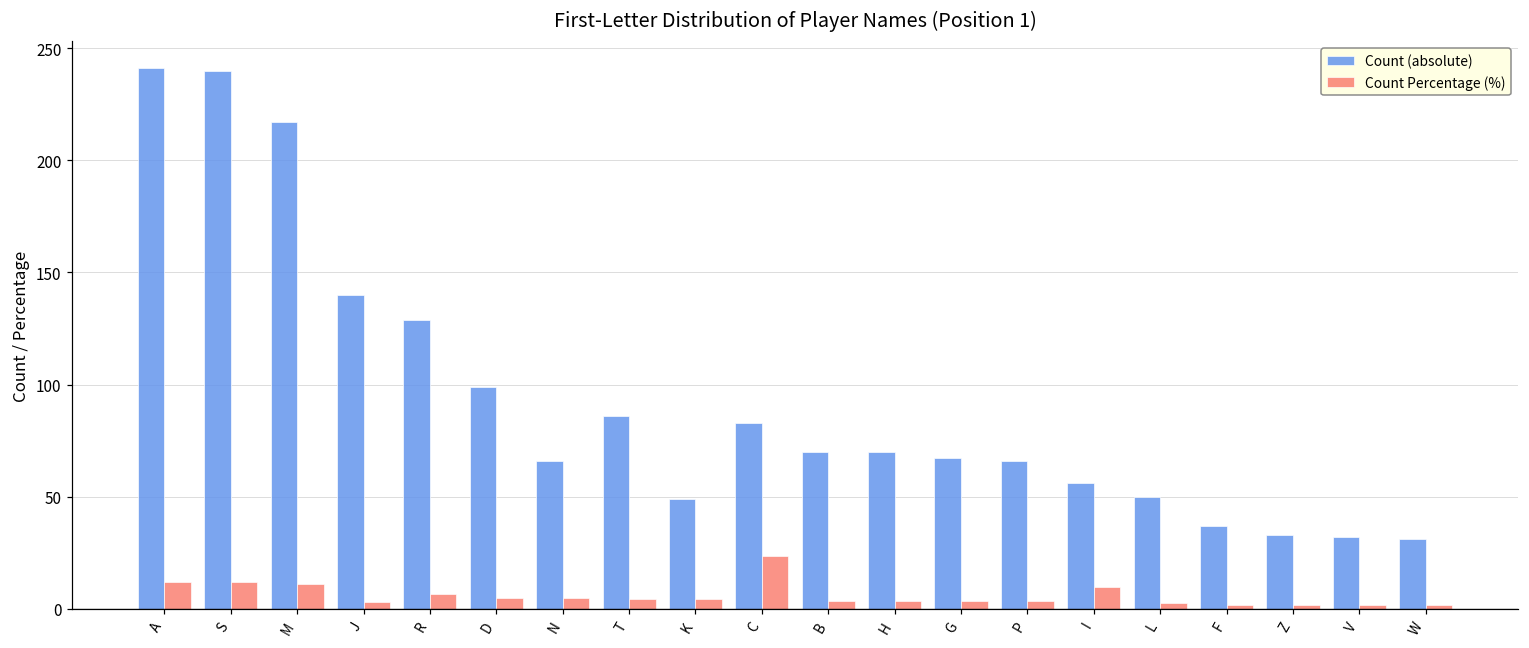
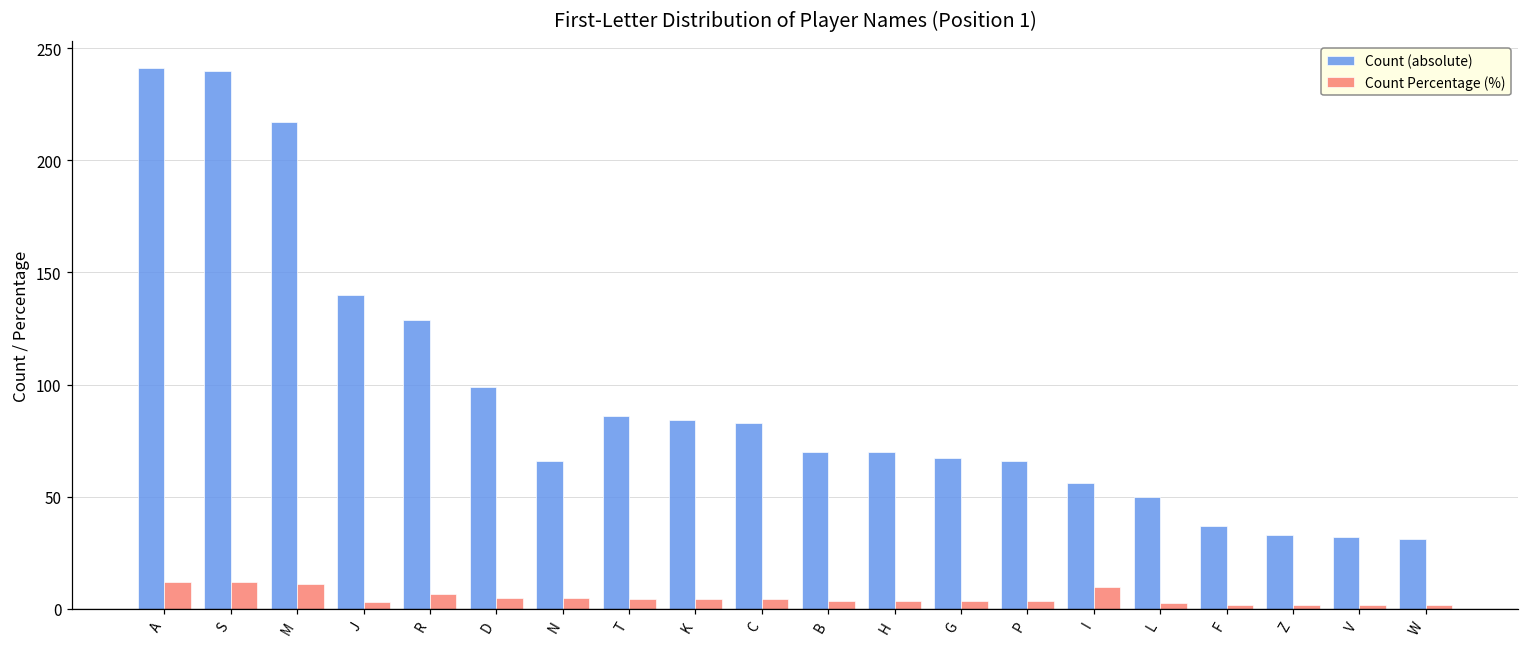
  {
    "Count (absolute)": {
      "A": 241,
      "S": 240,
      "M": 217,
      "J": 140,
      "R": 129,
      "D": 99,
      "N": 66,
      "T": 86,
-     "K": 49,
+     "K": 84,
      "C": 83,
      "B": 70,
      "H": 70,
      "G": 67,
      "P": 66,
      "I": 56,
      "L": 50,
      "F": 37,
      "Z": 33,
      "V": 32,
      "W": 31
    },
    "Count Percentage (%)": {
      "A": 12,
      "S": 12,
      "M": 11,
      "J": 3,
      "R": 6,
      "D": 5,
      "N": 5,
      "T": 4,
      "K": 4,
-     "C": 23,
+     "C": 4,
      "B": 3,
      "H": 3,
      "G": 3,
      "P": 3,
      "I": 10,
      "L": 2,
      "F": 2,
      "Z": 2,
      "V": 2,
      "W": 2
    }
  }
